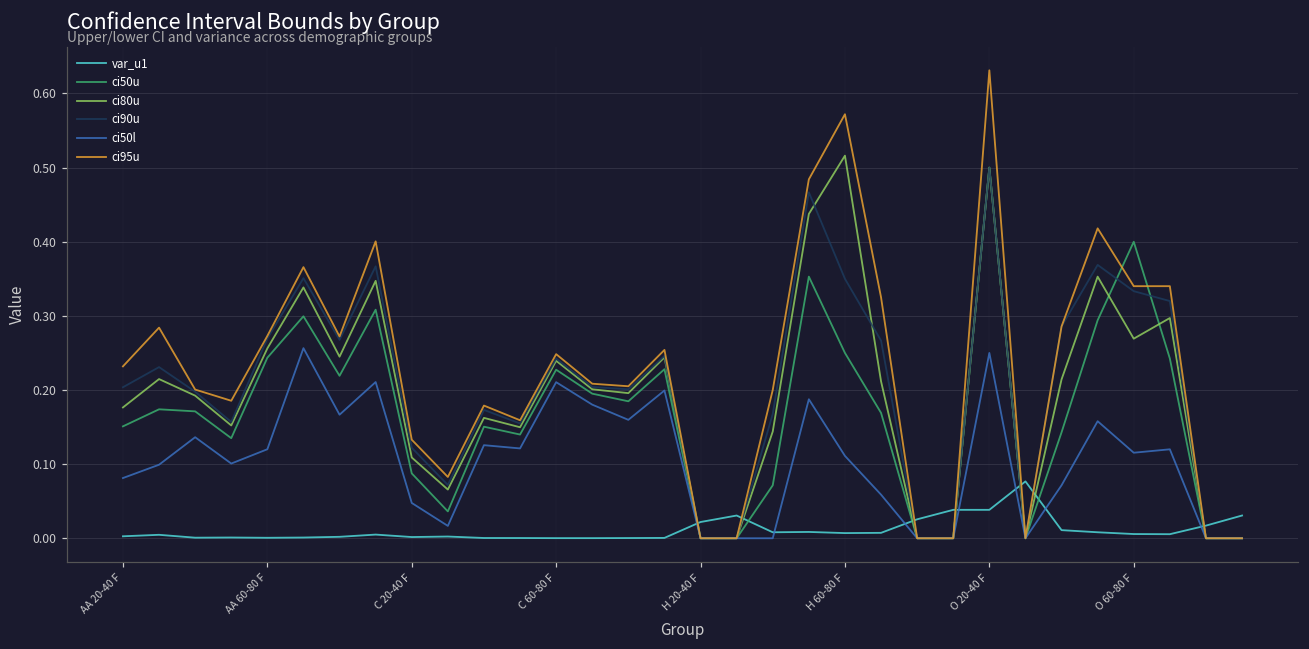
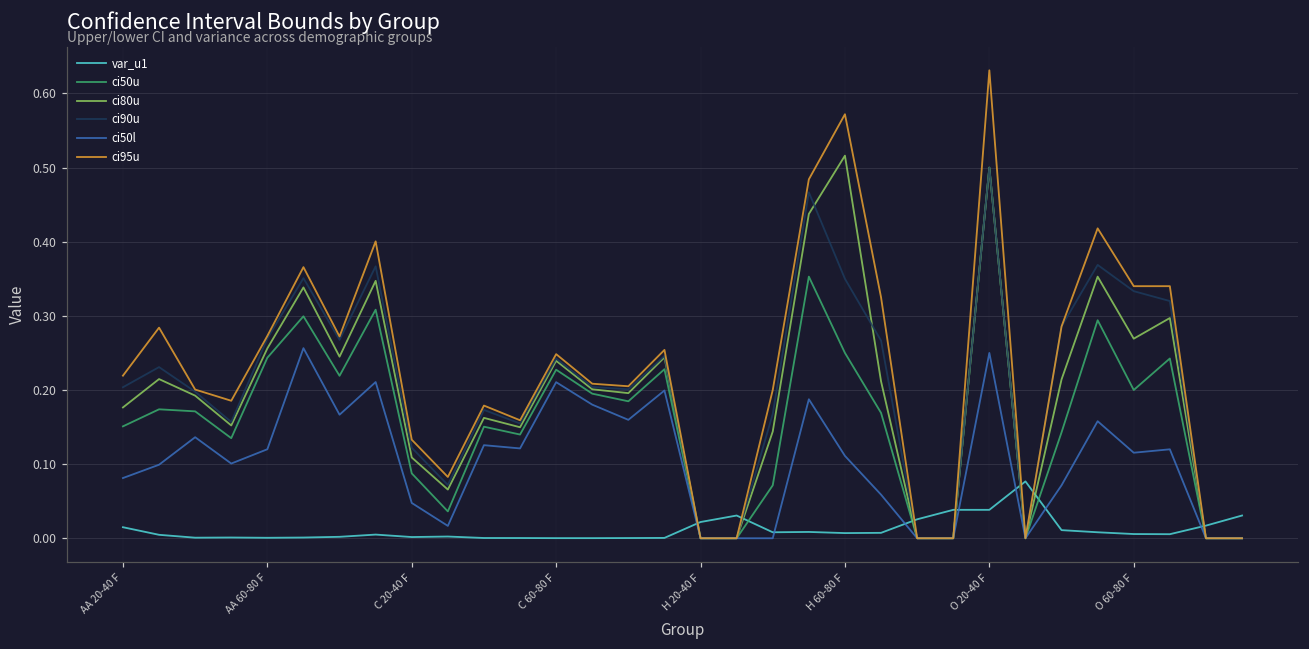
  {
    "var_u1": {
-     "AA 20-40 F": 0.00,
+     "AA 20-40 F": 0.01,
      "AA 60-80 F": 0.00,
      "C 20-40 F": 0.00,
      "C 60-80 F": 0.00,
      "H 20-40 F": 0.02,
      "H 60-80 F": 0.01,
      "O 20-40 F": 0.04,
      "O 60-80 F": 0.01
    },
    "ci50u": {
      "AA 20-40 F": 0.15,
      "AA 60-80 F": 0.24,
      "C 20-40 F": 0.09,
      "C 60-80 F": 0.23,
      "H 60-80 F": 0.25,
-     "O 60-80 F": 0.4
+     "O 60-80 F": 0.2
    },
    "ci80u": {
      "AA 20-40 F": 0.18,
      "AA 60-80 F": 0.26,
      "C 20-40 F": 0.11,
      "H 60-80 F": 0.52,
      "O 60-80 F": 0.27
    },
    "ci90u": {
      "AA 20-40 F": 0.20,
      "C 20-40 F": 0.12,
      "H 60-80 F": 0.35,
      "O 60-80 F": 0.33
    },
    "ci50l": {
      "AA 20-40 F": 0.08,
      "AA 60-80 F": 0.12,
      "C 20-40 F": 0.05,
      "C 60-80 F": 0.21,
      "H 60-80 F": 0.11,
      "O 20-40 F": 0.25,
      "O 60-80 F": 0.12
    },
    "ci95u": {
-     "AA 20-40 F": 0.23,
+     "AA 20-40 F": 0.22,
      "C 20-40 F": 0.13,
      "C 60-80 F": 0.25,
      "H 60-80 F": 0.57,
      "O 20-40 F": 0.63,
      "O 60-80 F": 0.34
    }
  }
